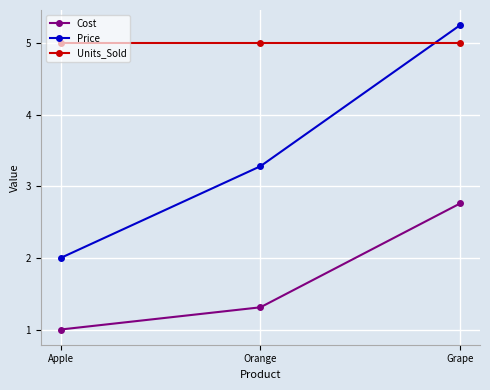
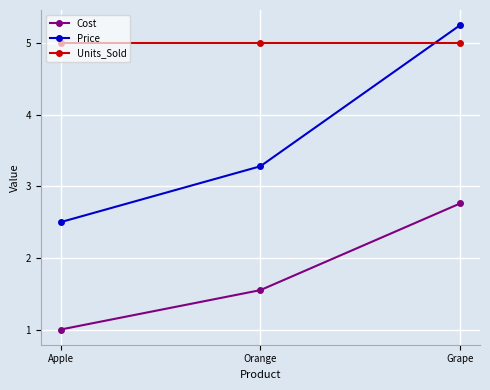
  {
    "Cost": {
      "Apple": 1.0,
-     "Orange": 1.3,
+     "Orange": 1.6,
      "Grape": 2.8
    },
    "Price": {
-     "Apple": 2.0,
+     "Apple": 2.5,
      "Orange": 3.3,
      "Grape": 5.3
    },
    "Units_Sold": {
      "Orange": 5.0,
      "Grape": 5.0
    }
  }
